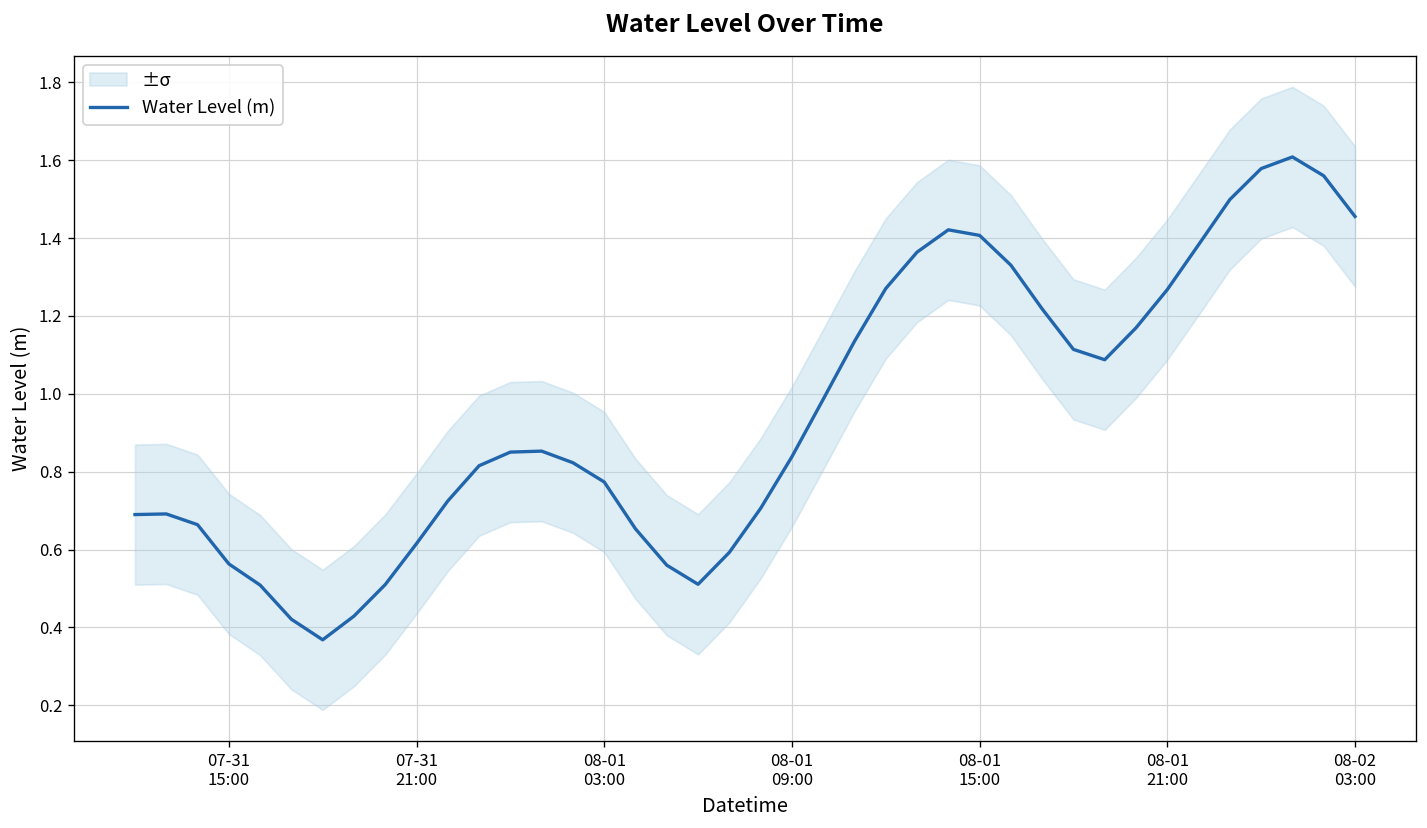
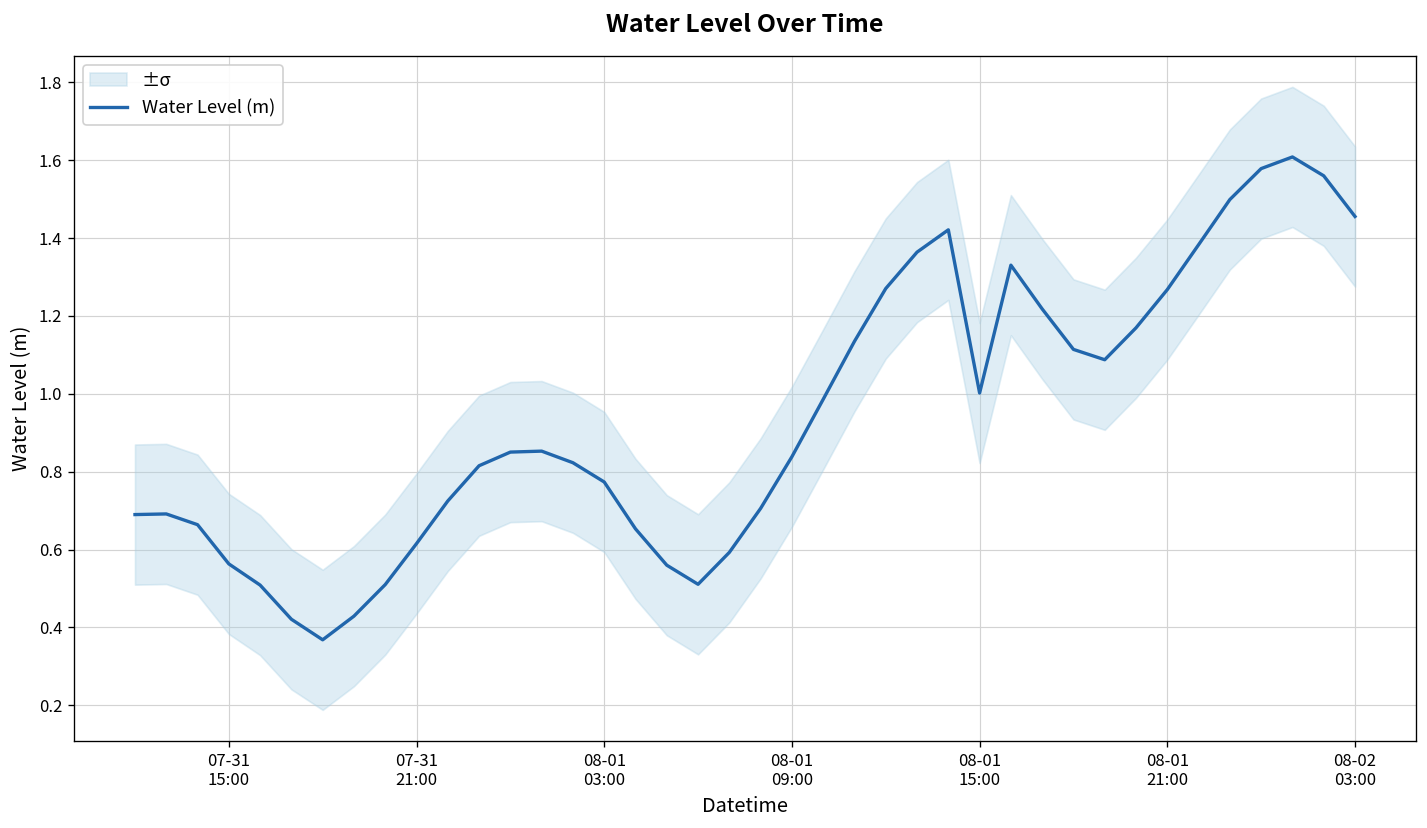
  {
    "Water Level (m)": {
      "07-31 15:00": 0.56,
      "07-31 21:00": 0.62,
      "08-01 03:00": 0.77,
      "08-01 09:00": 0.84,
-     "08-01 15:00": 1.41,
+     "08-01 15:00": 1.00,
      "08-01 21:00": 1.27,
      "08-02 03:00": 1.46
    }
  }
